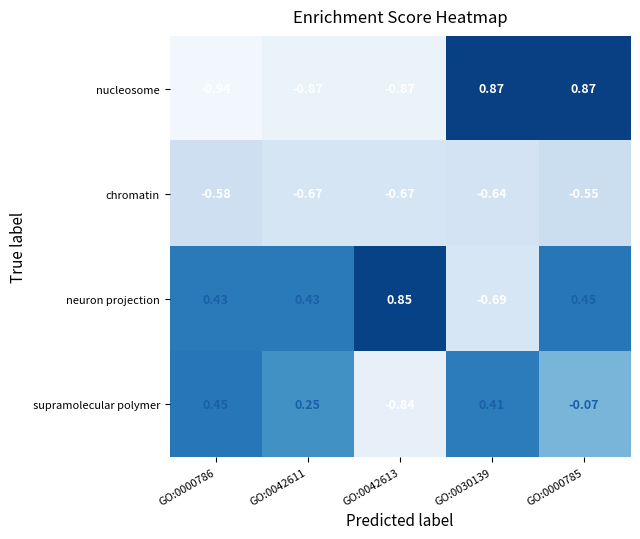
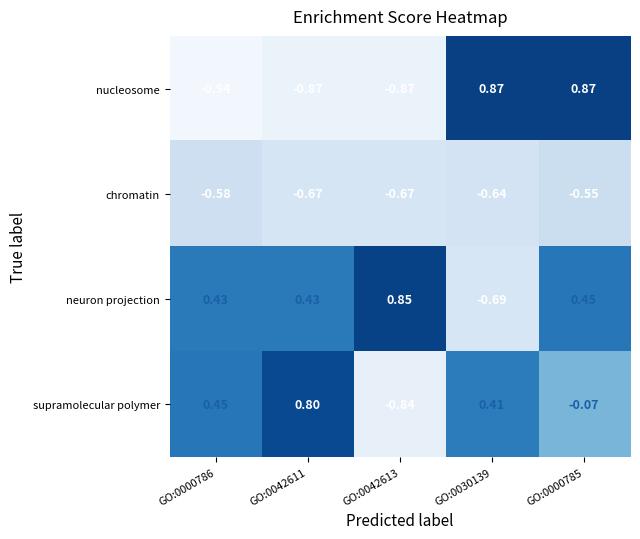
  {
    "nucleosome": {
      "GO:0030139": 0.87,
      "GO:0000785": 0.87
    },
    "chromatin": {
      "GO:0000786": -0.58,
      "GO:0000785": -0.55
    },
    "neuron projection": {
      "GO:0042613": 0.85
    },
    "supramolecular polymer": {
-     "GO:0042611": 0.25,
+     "GO:0042611": 0.80,
      "GO:0000785": -0.07
    }
  }
